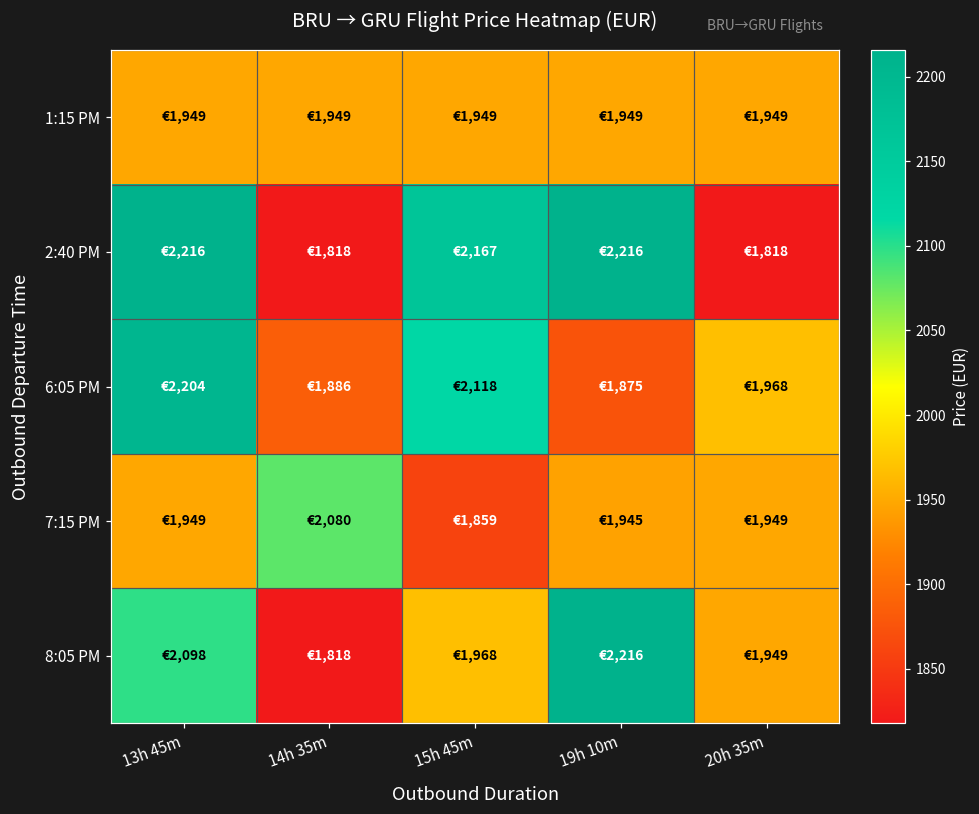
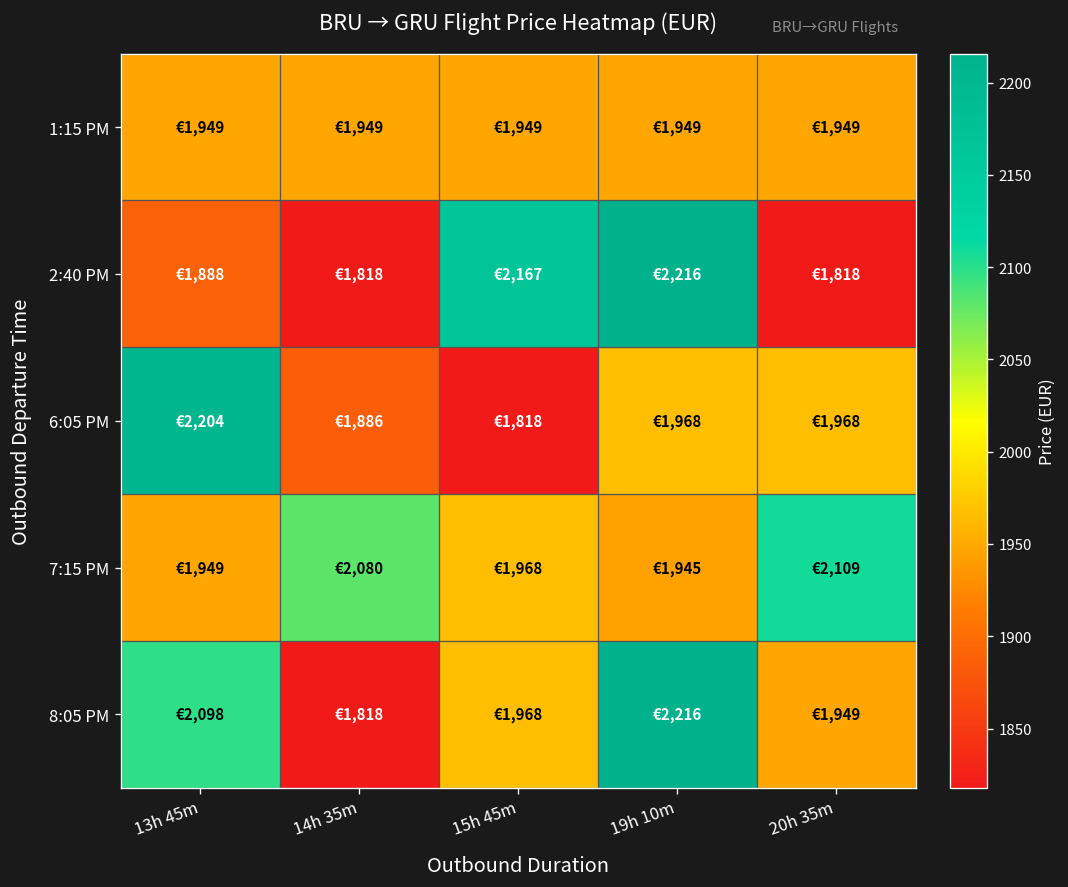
  {
    "1:15 PM": {
      "13h 45m": "€1,949",
      "14h 35m": "€1,949",
      "15h 45m": "€1,949",
      "19h 10m": "€1,949",
      "20h 35m": "€1,949"
    },
    "2:40 PM": {
-     "13h 45m": "€2,216",
+     "13h 45m": "€1,888",
      "14h 35m": "€1,818",
      "15h 45m": "€2,167",
      "19h 10m": "€2,216",
      "20h 35m": "€1,818"
    },
    "6:05 PM": {
      "13h 45m": "€2,204",
      "14h 35m": "€1,886",
-     "15h 45m": "€2,118",
-     "19h 10m": "€1,875",
+     "15h 45m": "€1,818",
+     "19h 10m": "€1,968",
      "20h 35m": "€1,968"
    },
    "7:15 PM": {
      "13h 45m": "€1,949",
      "14h 35m": "€2,080",
-     "15h 45m": "€1,859",
+     "15h 45m": "€1,968",
      "19h 10m": "€1,945",
-     "20h 35m": "€1,949"
+     "20h 35m": "€2,109"
    },
    "8:05 PM": {
      "13h 45m": "€2,098",
      "14h 35m": "€1,818",
      "15h 45m": "€1,968",
      "19h 10m": "€2,216",
      "20h 35m": "€1,949"
    }
  }
